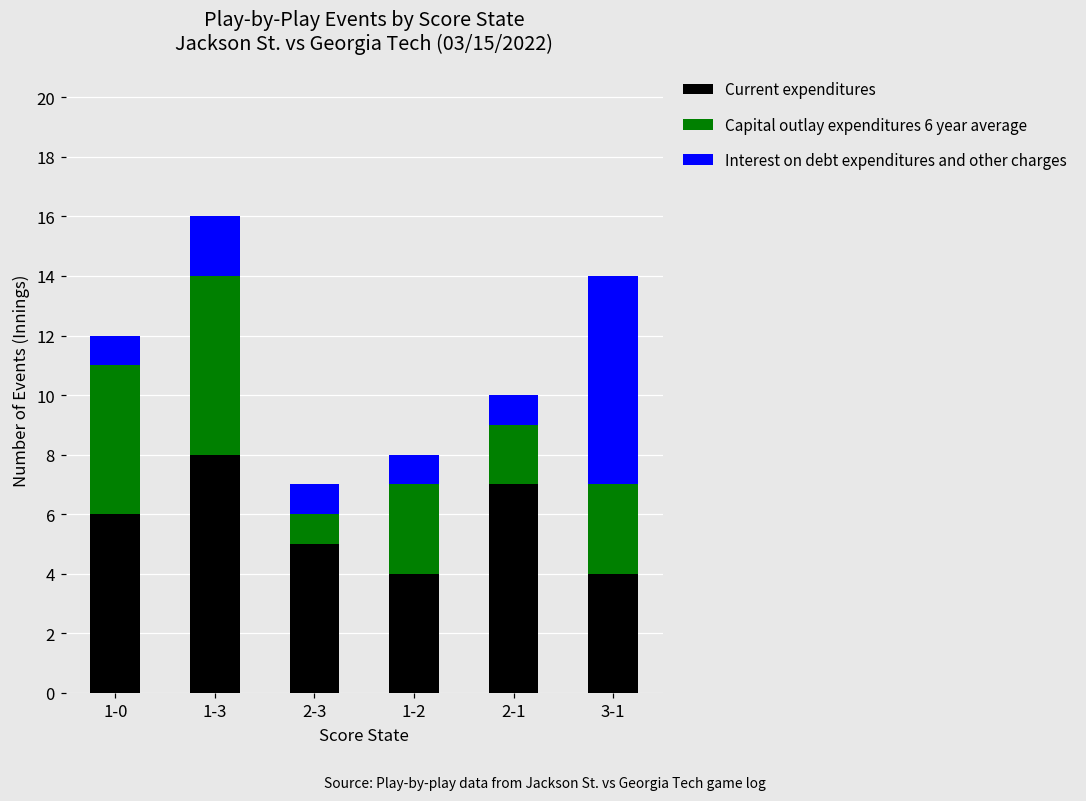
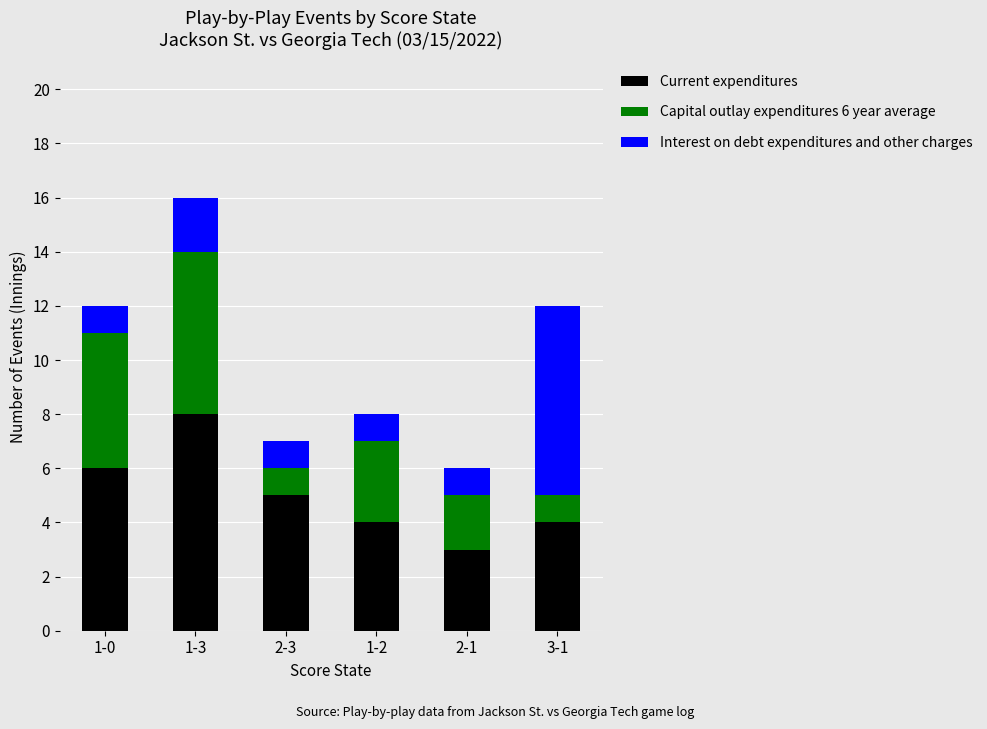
  {
    "Current expenditures": {
      "1-0": 6,
      "1-3": 8,
      "2-3": 5,
      "1-2": 4,
-     "2-1": 7,
+     "2-1": 3,
      "3-1": 4
    },
    "Capital outlay expenditures 6 year average": {
      "1-0": 5,
      "1-3": 6,
      "2-3": 1,
      "1-2": 3,
      "2-1": 2,
-     "3-1": 3
+     "3-1": 1
    },
    "Interest on debt expenditures and other charges": {
      "1-0": 1,
      "1-3": 2,
      "2-3": 1,
      "1-2": 1,
      "2-1": 1,
      "3-1": 7
    }
  }
